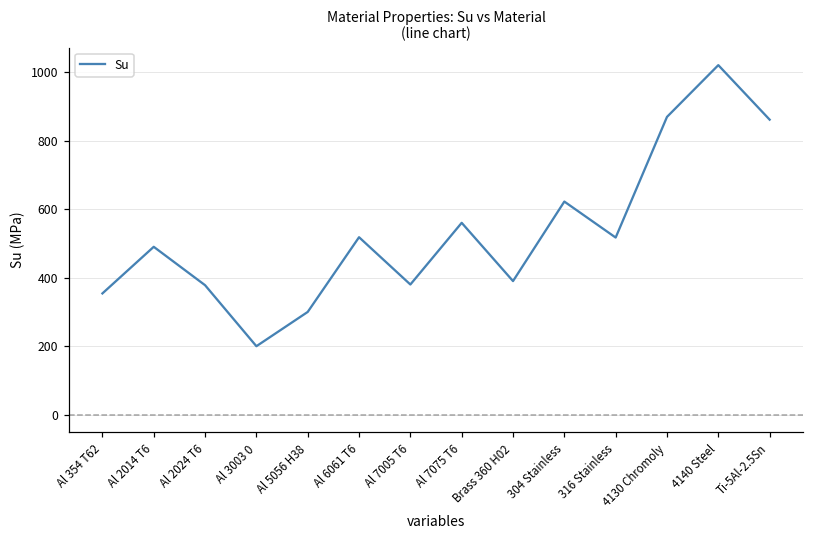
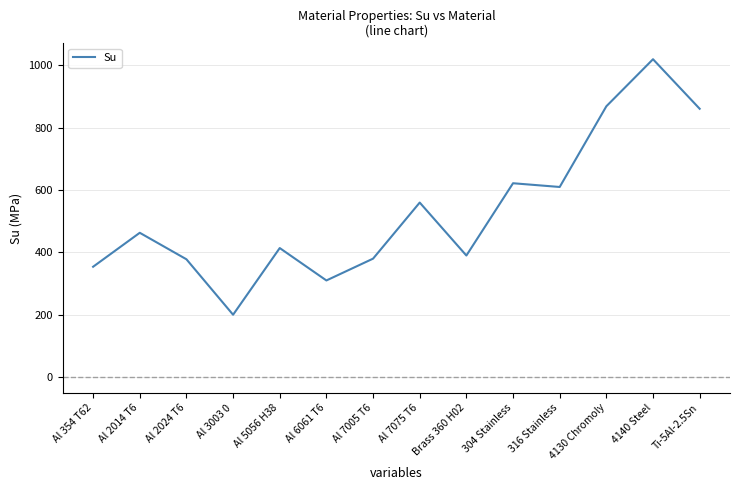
  {
    "Al 354 T62": 350,
-   "Al 2014 T6": 490,
+   "Al 2014 T6": 460,
    "Al 2024 T6": 380,
    "Al 3003 0": 200,
-   "Al 5056 H38": 300,
-   "Al 6061 T6": 520,
+   "Al 5056 H38": 410,
+   "Al 6061 T6": 310,
    "Al 7005 T6": 380,
    "Al 7075 T6": 560,
    "Brass 360 H02": 390,
    "304 Stainless": 620,
-   "316 Stainless": 520,
+   "316 Stainless": 610,
    "4130 Chromoly": 870,
    "4140 Steel": 1020,
    "Ti-5Al-2.5Sn": 860
  }
